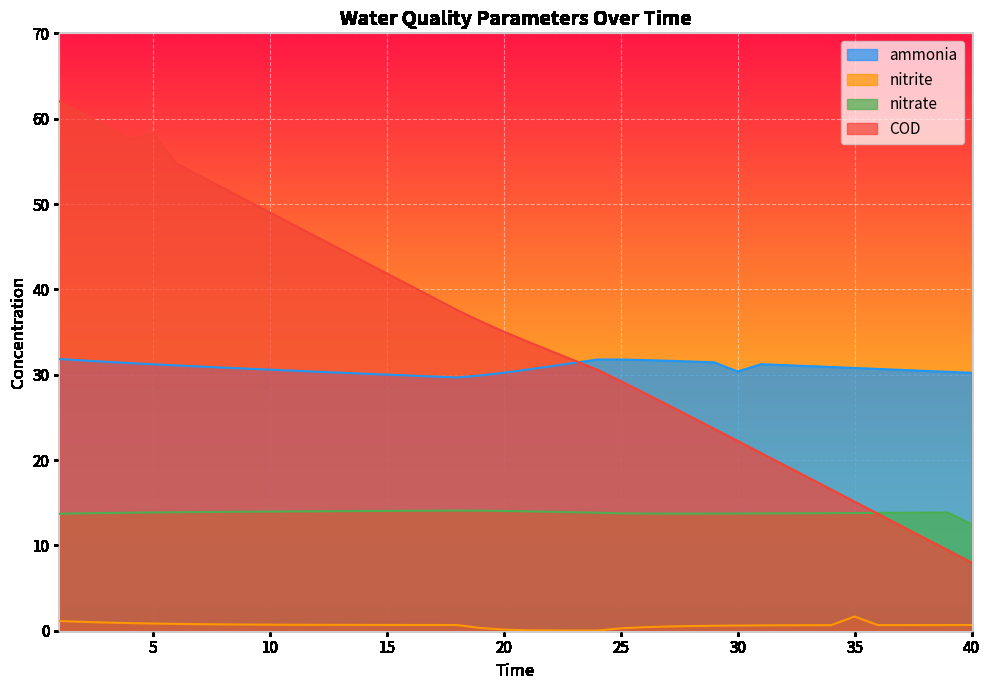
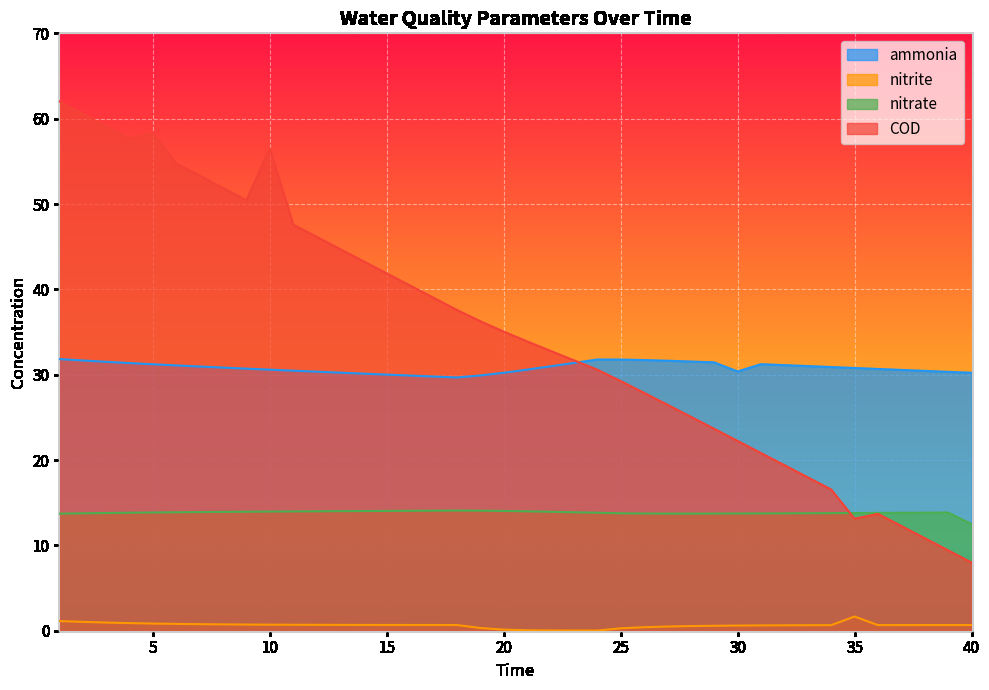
  {
    "ammonia": {
      "5": 31,
      "10": 31,
      "15": 30,
      "20": 30,
      "25": 32,
      "30": 30,
      "35": 31,
      "40": 30
    },
    "nitrite": {
      "5": 1,
      "10": 1,
      "15": 1,
      "20": 0,
      "25": 0,
      "30": 1,
      "35": 2,
      "40": 1
    },
    "nitrate": {
      "5": 14,
      "10": 14,
      "15": 14,
      "20": 14,
      "25": 14,
      "30": 14,
      "35": 14,
      "40": 12
    },
    "COD": {
      "5": 58,
-     "10": 49,
+     "10": 57,
      "15": 42,
      "20": 35,
      "25": 29,
      "30": 22,
-     "35": 15,
+     "35": 13,
      "40": 8
    }
  }
